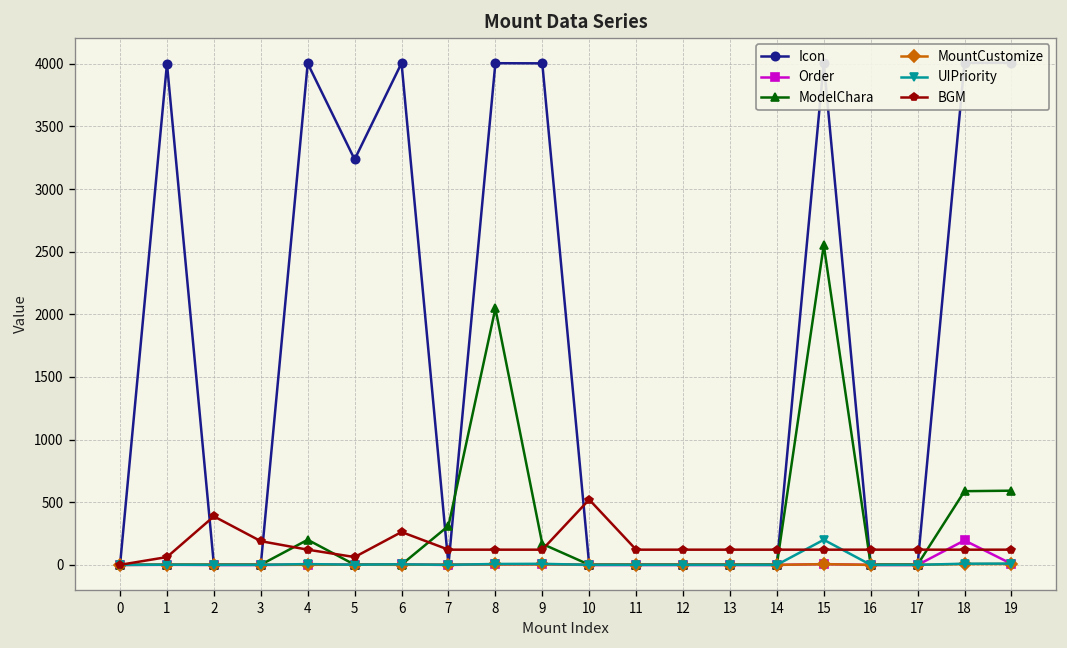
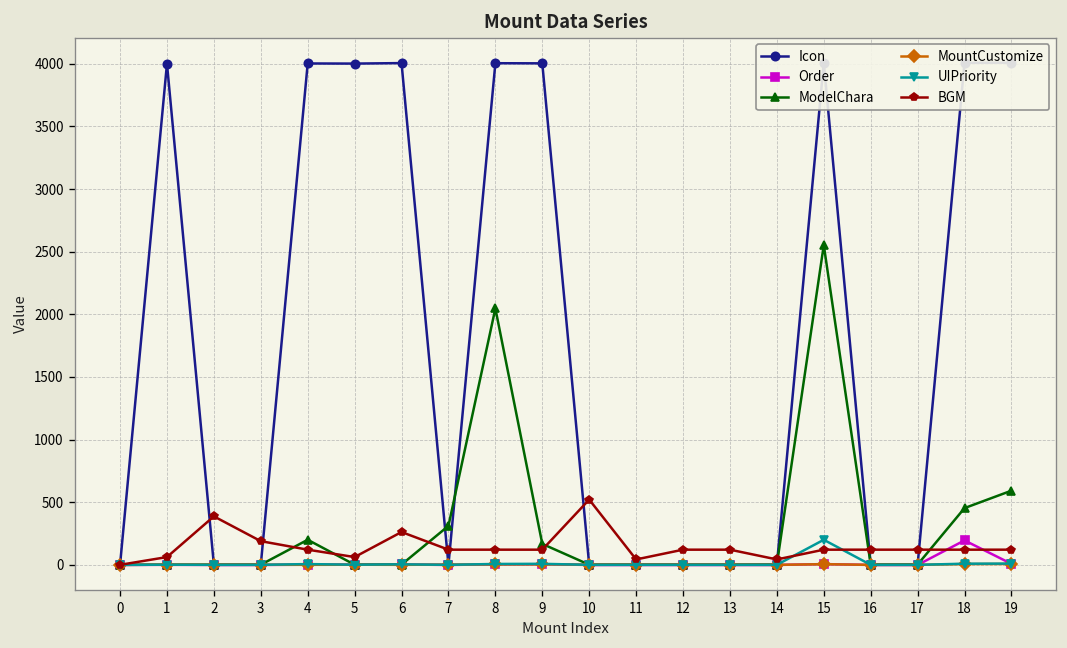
  {
    "Icon": {
      "1": 4000,
      "4": 4000,
-     "5": 3240,
+     "5": 4000,
      "6": 4010,
      "8": 4010,
      "9": 4000
    },
    "Order": {
      "18": 200
    },
    "ModelChara": {
      "4": 200,
      "7": 310,
      "8": 2050,
      "9": 170,
      "15": 2550,
-     "18": 590,
+     "18": 450,
      "19": 590
    },
    "UIPriority": {
      "15": 200
    },
    "BGM": {
      "1": 60,
      "2": 390,
      "3": 190,
      "4": 120,
      "5": 60,
      "6": 260,
      "7": 120,
      "8": 120,
      "9": 120,
      "10": 520,
-     "11": 120,
+     "11": 40,
      "12": 120,
      "13": 120,
-     "14": 120,
+     "14": 40,
      "15": 120,
      "16": 120,
      "17": 120,
      "18": 120,
      "19": 120
    }
  }
